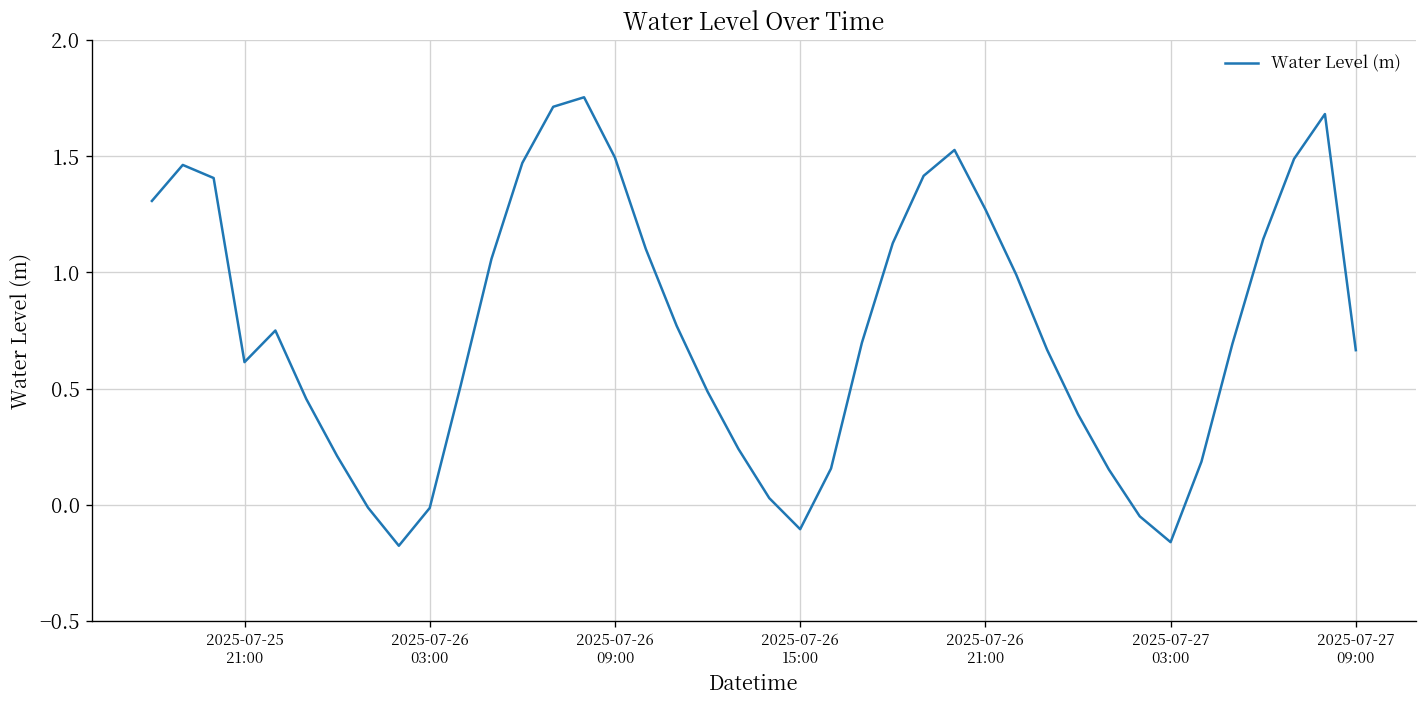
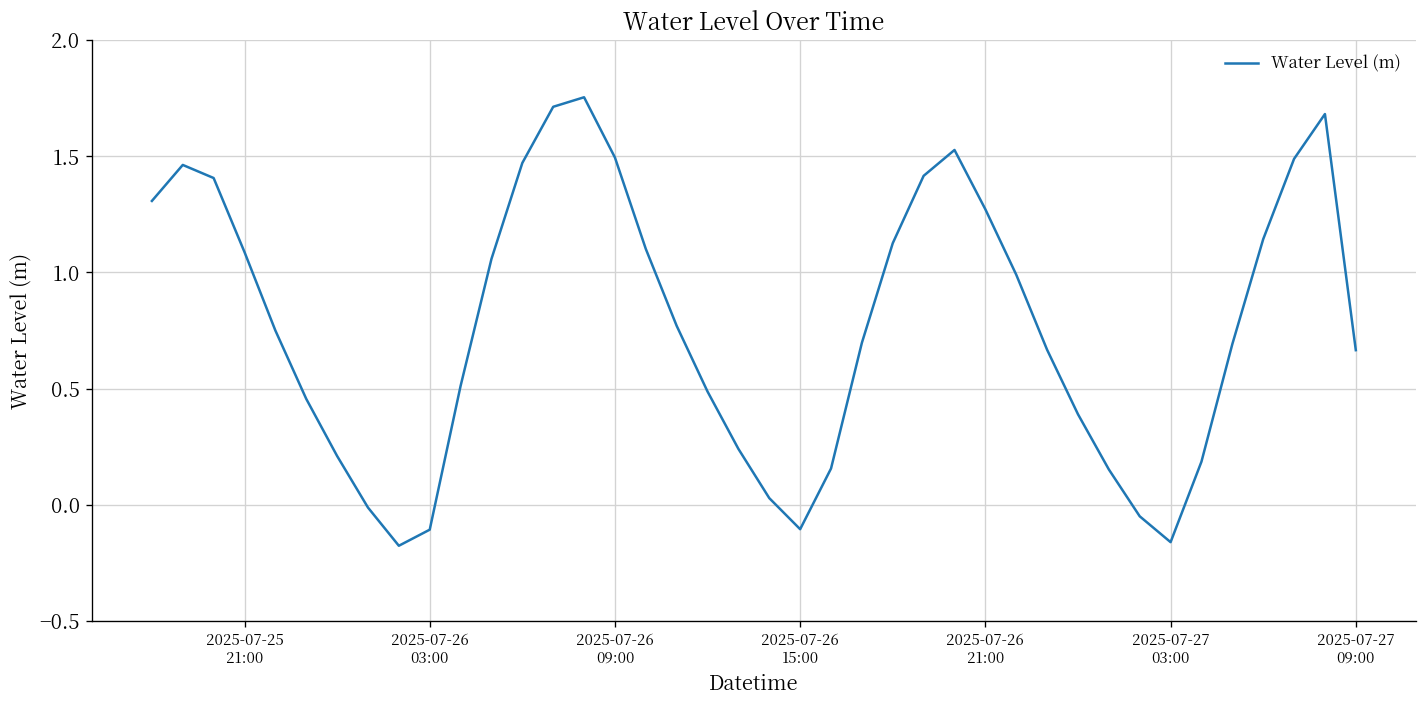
  {
-   "2025-07-25 21:00": 0.61,
-   "2025-07-26 03:00": -0.01,
+   "2025-07-25 21:00": 1.09,
+   "2025-07-26 03:00": -0.11,
    "2025-07-26 09:00": 1.49,
    "2025-07-26 15:00": -0.10,
    "2025-07-26 21:00": 1.27,
    "2025-07-27 03:00": -0.16,
    "2025-07-27 09:00": 0.67
  }
